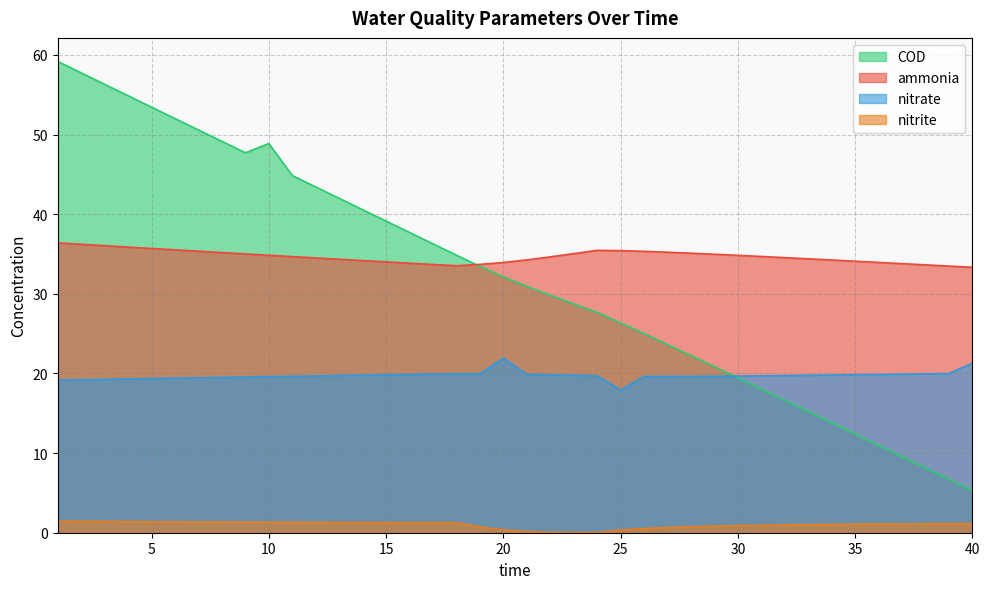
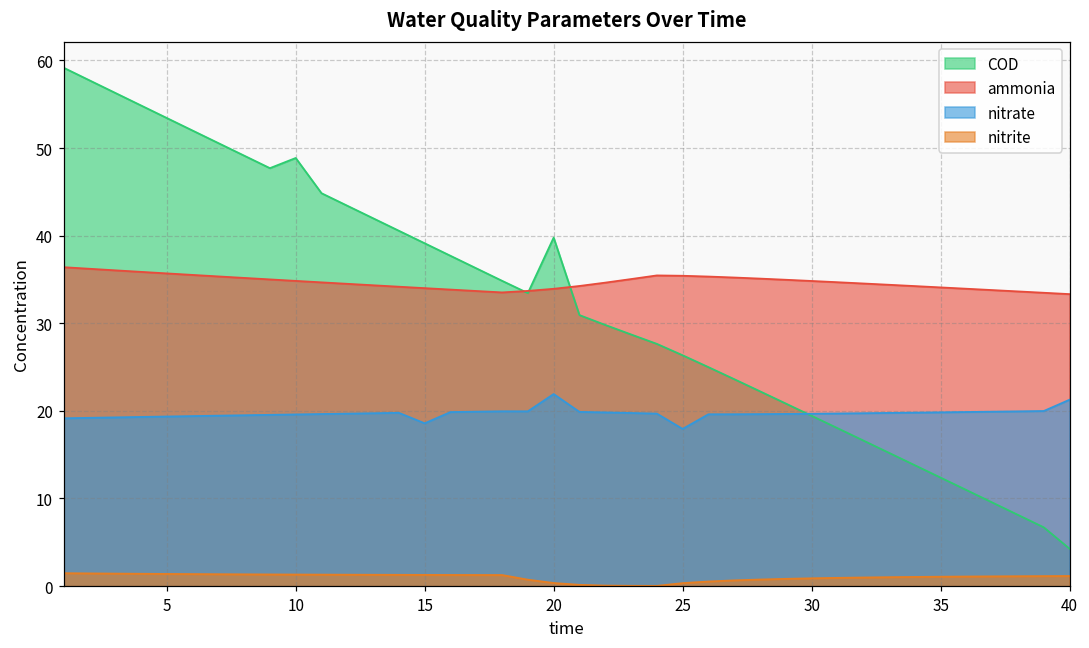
  {
    "COD": {
      "5": 53,
      "10": 49,
      "15": 39,
-     "20": 32,
+     "20": 40,
      "25": 26,
      "35": 12,
-     "40": 5
+     "40": 4
    },
    "nitrate": {
      "5": 19,
      "10": 20,
-     "15": 20,
+     "15": 19,
      "20": 22,
      "25": 18,
      "35": 20,
      "40": 21
    }
  }
